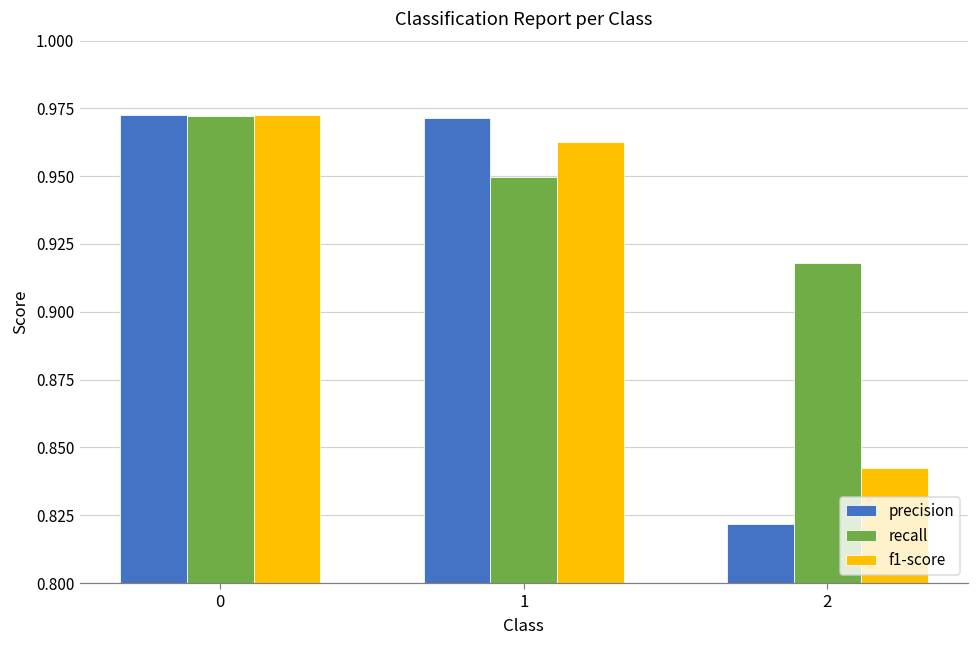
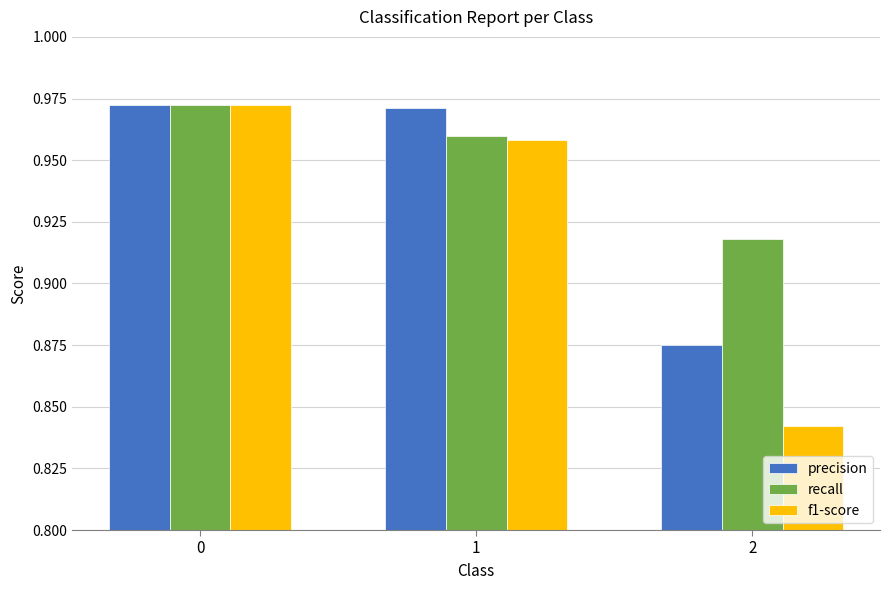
  {
    "precision": {
      "0": 0.972,
      "1": 0.971,
-     "2": 0.822
+     "2": 0.875
    },
    "recall": {
      "0": 0.972,
-     "1": 0.950,
+     "1": 0.960,
      "2": 0.918
    },
    "f1-score": {
      "0": 0.972,
-     "1": 0.963,
+     "1": 0.958,
      "2": 0.842
    }
  }
